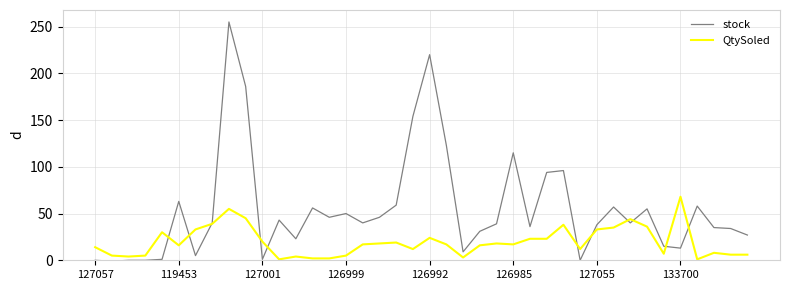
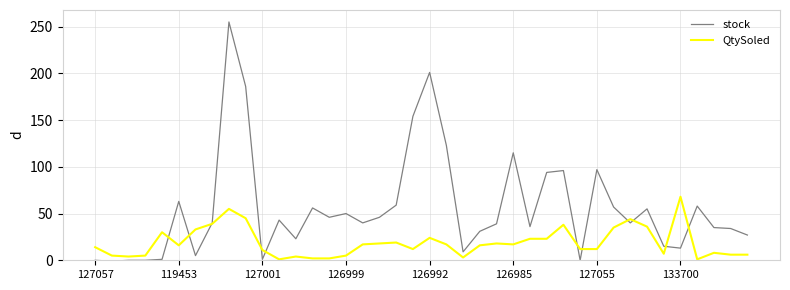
  {
    "stock": {
      "127057": 0,
      "119453": 60,
      "127001": 0,
      "126999": 50,
-     "126992": 220,
+     "126992": 200,
      "126985": 120,
-     "127055": 40,
+     "127055": 100,
      "133700": 10
    },
    "QtySoled": {
      "127057": 10,
      "119453": 20,
-     "127001": 20,
+     "127001": 10,
      "126999": 10,
      "126992": 20,
      "126985": 20,
-     "127055": 30,
+     "127055": 10,
      "133700": 70
    }
  }
